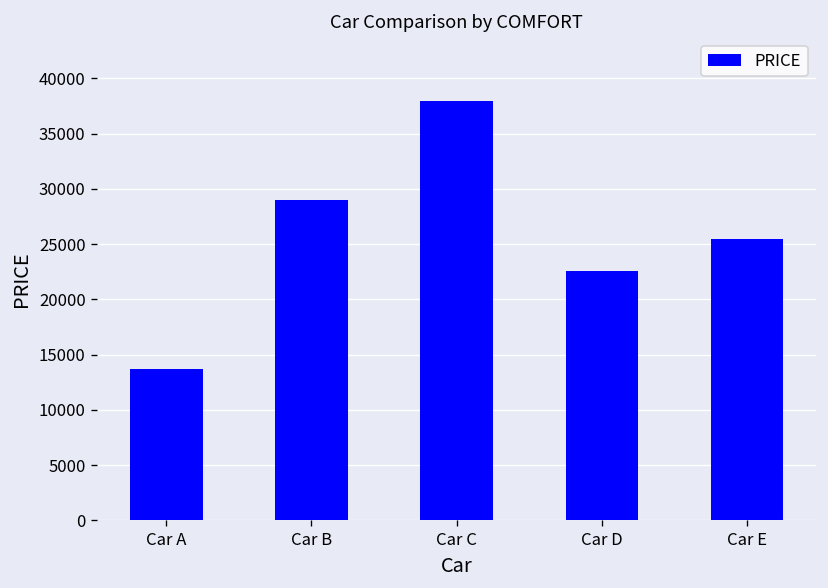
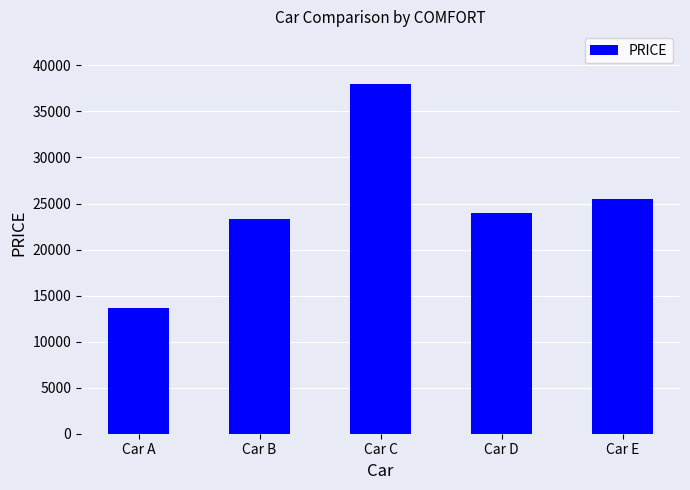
  {
    "Car A": 14000,
-   "Car B": 29000,
+   "Car B": 23000,
    "Car C": 38000,
-   "Car D": 23000,
+   "Car D": 24000,
    "Car E": 26000
  }
